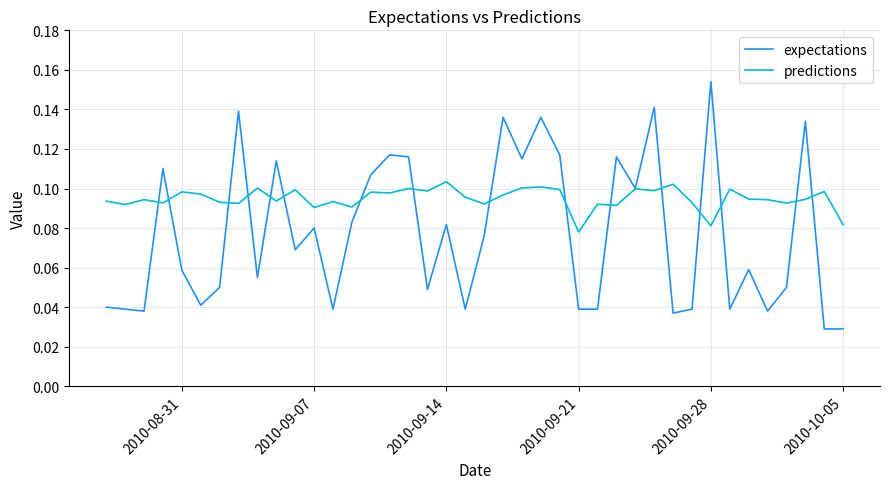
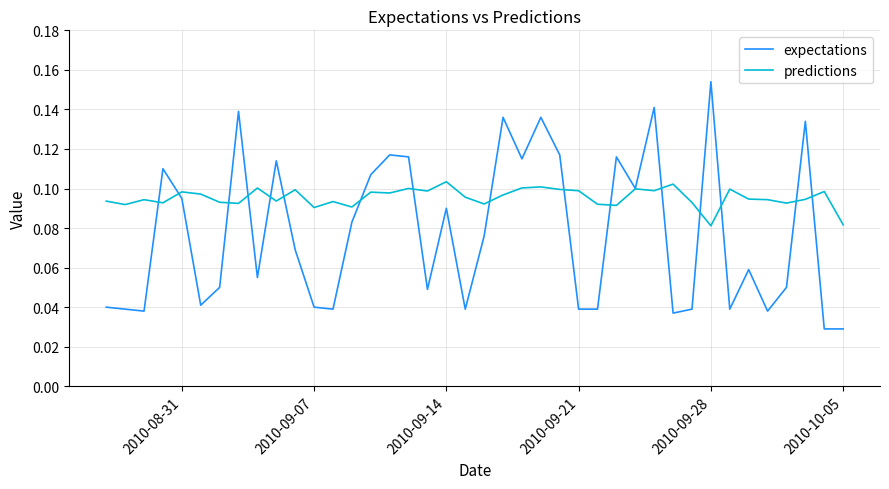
  {
    "expectations": {
-     "2010-08-31": 0.059,
-     "2010-09-07": 0.080,
-     "2010-09-14": 0.082,
+     "2010-08-31": 0.095,
+     "2010-09-07": 0.040,
+     "2010-09-14": 0.090,
      "2010-09-21": 0.039,
      "2010-09-28": 0.154,
      "2010-10-05": 0.029
    },
    "predictions": {
      "2010-08-31": 0.098,
      "2010-09-07": 0.090,
      "2010-09-14": 0.103,
-     "2010-09-21": 0.078,
+     "2010-09-21": 0.099,
      "2010-09-28": 0.081,
      "2010-10-05": 0.082
    }
  }
